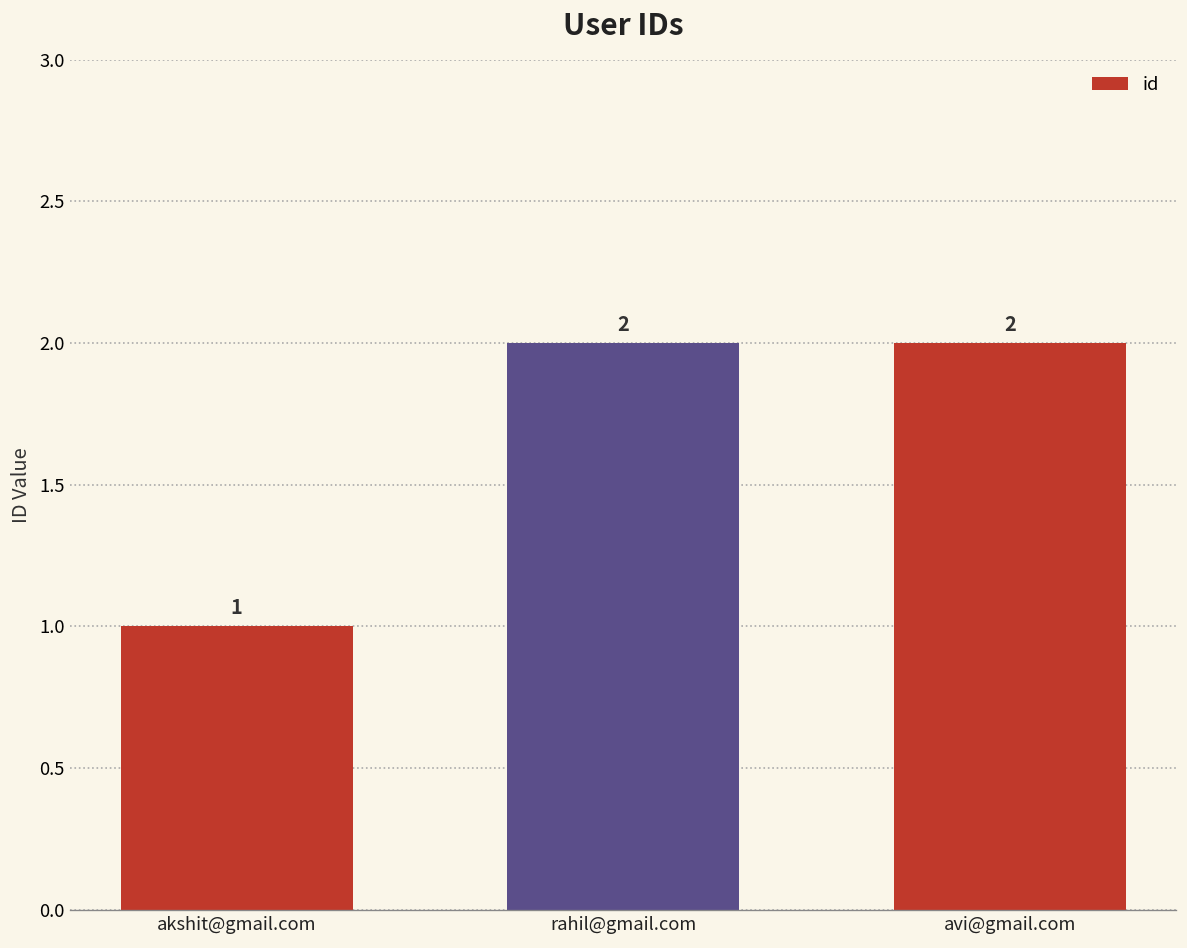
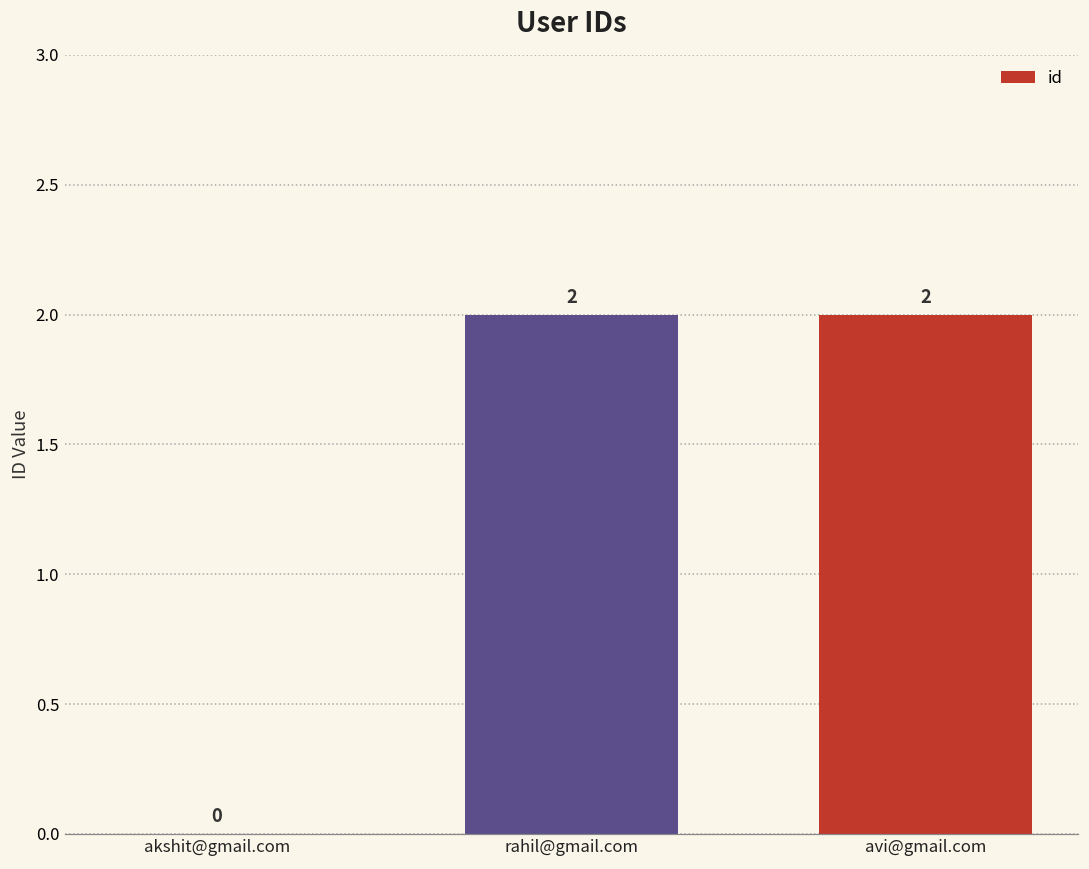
  {
-   "akshit@gmail.com": 1,
+   "akshit@gmail.com": 0,
    "rahil@gmail.com": 2,
    "avi@gmail.com": 2
  }
